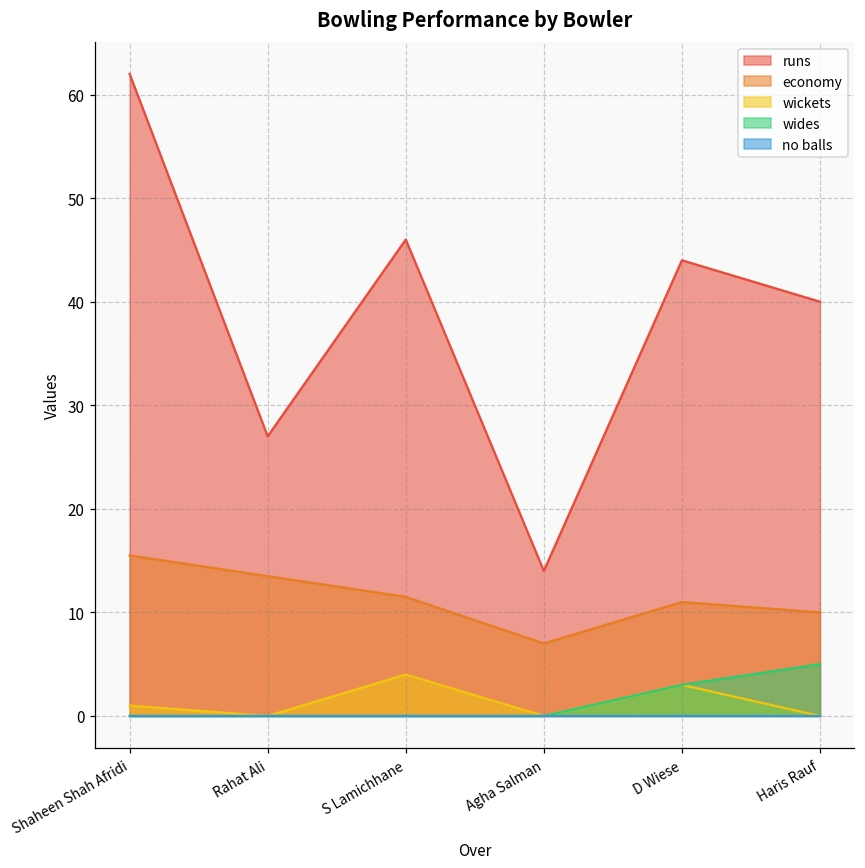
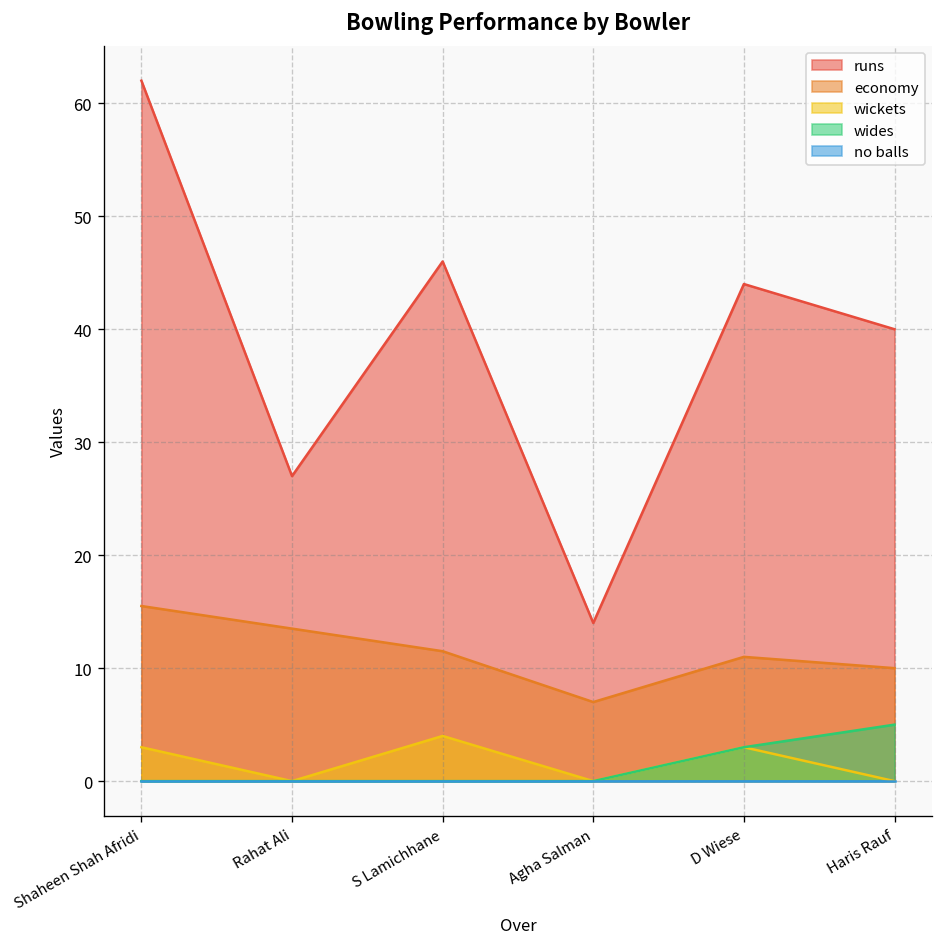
  {
    "wickets": {
-     "Shaheen Shah Afridi": 1,
+     "Shaheen Shah Afridi": 3,
      "S Lamichhane": 4
    },
    "wides": {
      "Haris Rauf": 5
    },
    "no balls": {
      "D Wiese": 0
    }
  }
